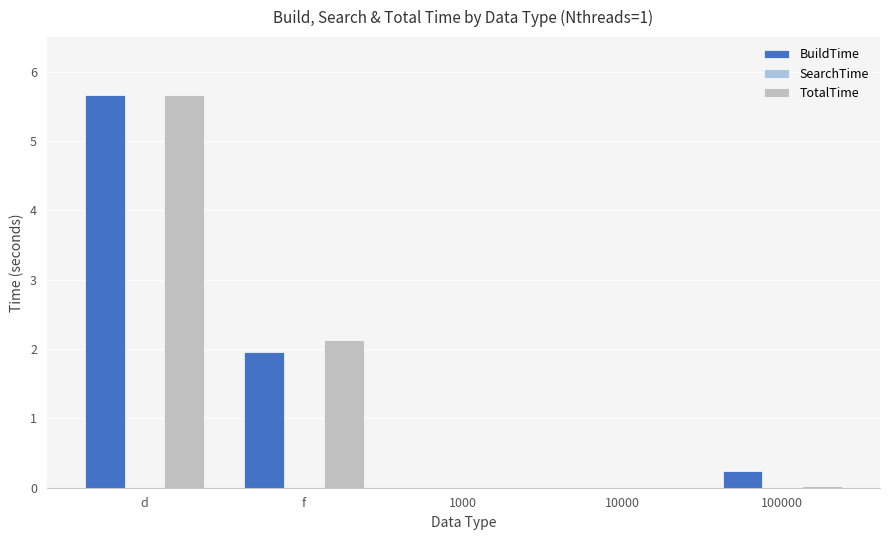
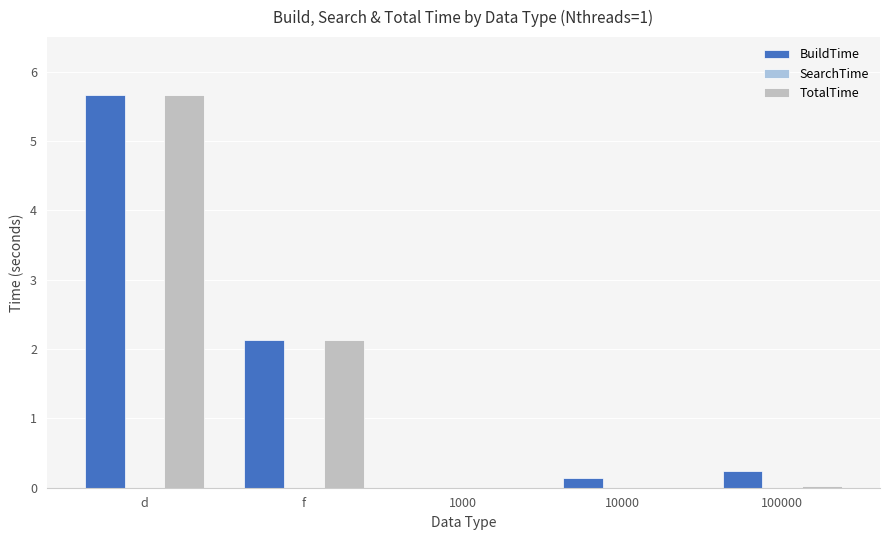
  {
    "BuildTime": {
      "d": 5.7,
-     "f": 2.0,
-     "10000": 0.0,
+     "f": 2.1,
+     "10000": 0.1,
      "100000": 0.2
    }
  }
